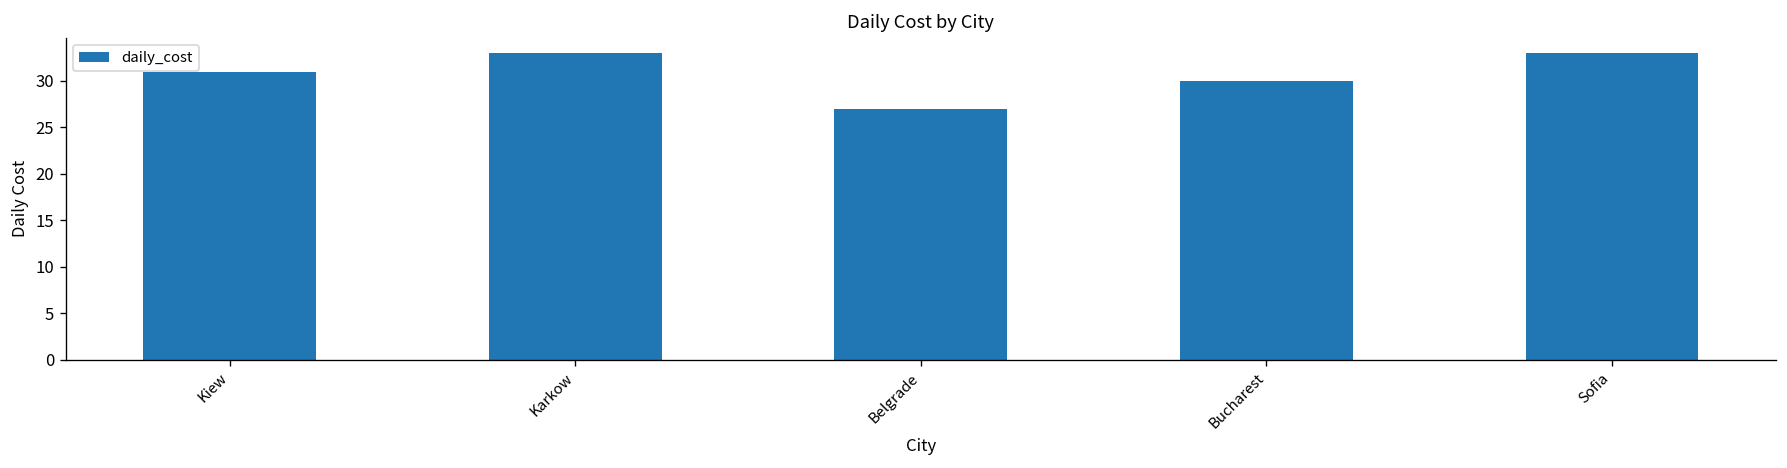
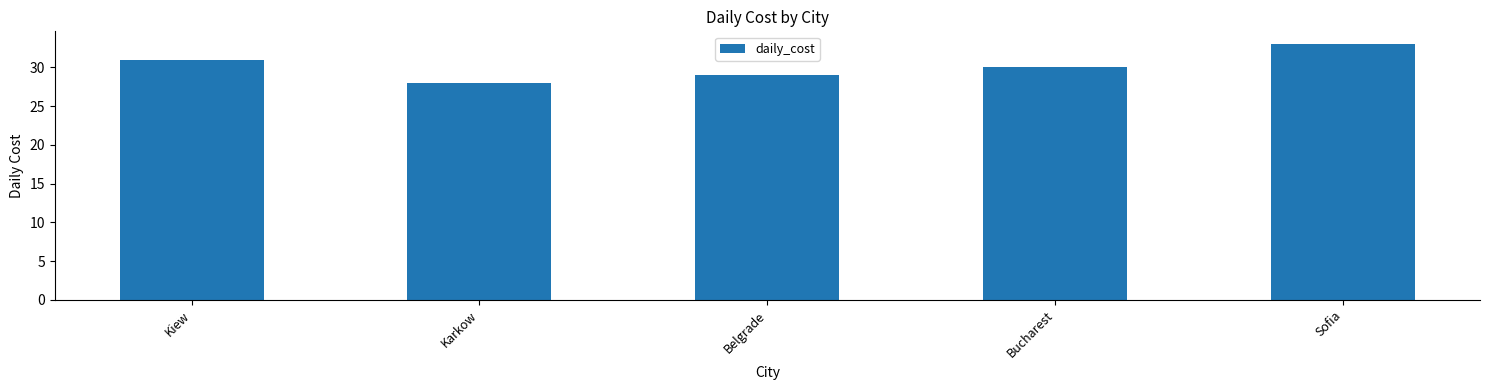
  {
    "Kiew": 31,
-   "Karkow": 33,
-   "Belgrade": 27,
+   "Karkow": 28,
+   "Belgrade": 29,
    "Bucharest": 30,
    "Sofia": 33
  }
